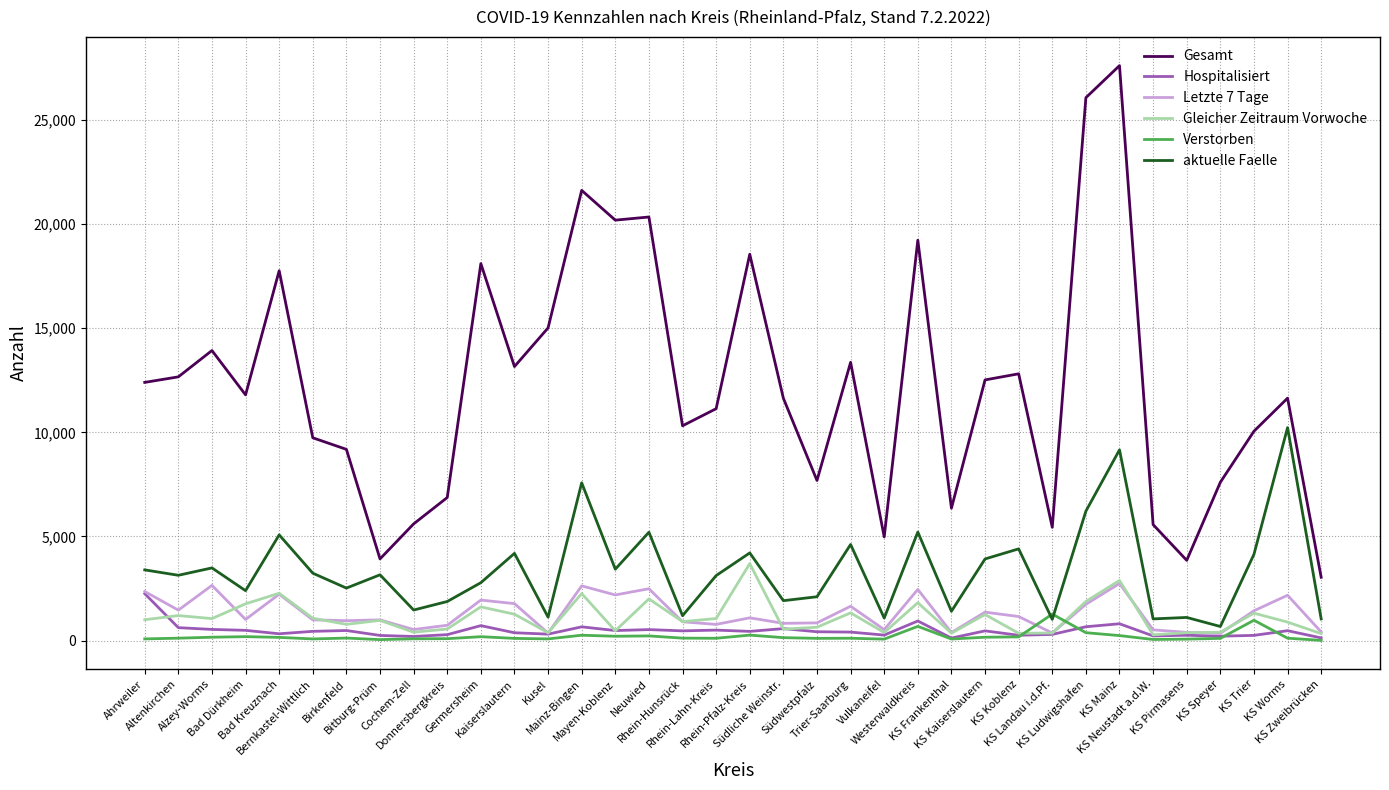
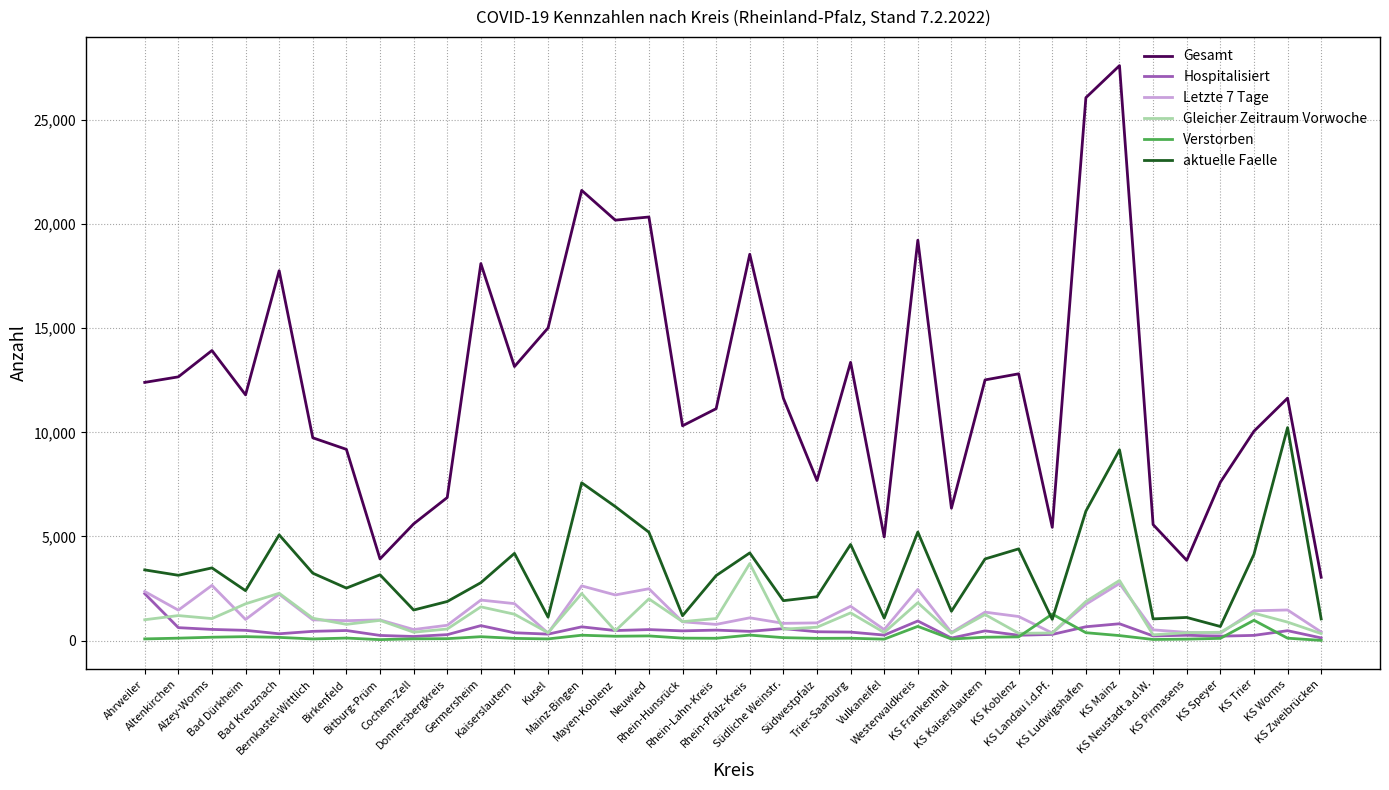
  {
    "Gesamt": {
      "Ahrweiler": "12,400",
      "Altenkirchen": "12,700",
      "Alzey-Worms": "13,900",
      "Bad Dürkheim": "11,800",
      "Bad Kreuznach": "17,800",
      "Bernkastel-Wittlich": "9,700",
      "Birkenfeld": "9,200",
      "Bitburg-Prüm": "3,900",
      "Cochem-Zell": "5,600",
      "Donnersbergkreis": "6,900",
      "Germersheim": "18,100",
      "Kaiserslautern": "13,200",
      "Kusel": "15,000",
      "Mainz-Bingen": "21,600",
      "Mayen-Koblenz": "20,200",
      "Neuwied": "20,300",
      "Rhein-Hunsrück": "10,300",
      "Rhein-Lahn-Kreis": "11,100",
      "Rhein-Pfalz-Kreis": "18,500",
      "Südliche Weinstr.": "11,600",
      "Südwestpfalz": "7,700",
      "Trier-Saarburg": "13,400",
      "Vulkaneifel": "5,000",
      "Westerwaldkreis": "19,200",
      "KS Frankenthal": "6,400",
      "KS Kaiserslautern": "12,500",
      "KS Koblenz": "12,800",
      "KS Landau i.d.Pf.": "5,400",
      "KS Ludwigshafen": "26,100",
      "KS Mainz": "27,600",
      "KS Neustadt a.d.W.": "5,600",
      "KS Pirmasens": "3,900",
      "KS Speyer": "7,600",
      "KS Trier": "10,100",
      "KS Worms": "11,600",
      "KS Zweibrücken": "3,000"
    },
    "Hospitalisiert": {
      "Altenkirchen": "600",
      "Alzey-Worms": "500",
      "Bad Dürkheim": "500",
      "Bad Kreuznach": "300",
      "Bernkastel-Wittlich": "400",
      "Birkenfeld": "500",
      "Bitburg-Prüm": "200",
      "Donnersbergkreis": "300",
      "Germersheim": "700",
      "Kaiserslautern": "400",
      "Mainz-Bingen": "700",
      "Neuwied": "500",
      "Rhein-Hunsrück": "500",
      "Rhein-Lahn-Kreis": "500",
      "Rhein-Pfalz-Kreis": "400",
      "Südwestpfalz": "400",
      "Trier-Saarburg": "400",
      "Vulkaneifel": "300",
      "Westerwaldkreis": "900",
      "KS Kaiserslautern": "500",
      "KS Ludwigshafen": "700",
      "KS Mainz": "800",
      "KS Pirmasens": "300",
      "KS Trier": "300",
      "KS Worms": "500"
    },
    "Letzte 7 Tage": {
      "Altenkirchen": "1,500",
      "Alzey-Worms": "2,700",
      "Bad Dürkheim": "1,000",
      "Birkenfeld": "1,000",
      "Cochem-Zell": "500",
      "Donnersbergkreis": "700",
      "Germersheim": "1,900",
      "Kaiserslautern": "1,800",
      "Mainz-Bingen": "2,600",
      "Mayen-Koblenz": "2,200",
      "Neuwied": "2,500",
      "Rhein-Lahn-Kreis": "800",
      "Rhein-Pfalz-Kreis": "1,100",
      "Südliche Weinstr.": "800",
      "Südwestpfalz": "900",
      "Trier-Saarburg": "1,600",
      "Vulkaneifel": "500",
      "Westerwaldkreis": "2,500",
      "KS Koblenz": "1,200",
      "KS Ludwigshafen": "1,700",
      "KS Mainz": "2,700",
      "KS Neustadt a.d.W.": "500",
-     "KS Worms": "2,200"
+     "KS Worms": "1,500"
    },
    "Gleicher Zeitraum Vorwoche": {
      "Ahrweiler": "1,000",
      "Altenkirchen": "1,200",
      "Alzey-Worms": "1,100",
      "Bad Dürkheim": "1,800",
      "Birkenfeld": "800",
      "Cochem-Zell": "400",
      "Donnersbergkreis": "600",
      "Germersheim": "1,600",
      "Kaiserslautern": "1,300",
      "Mainz-Bingen": "2,300",
      "Neuwied": "2,000",
      "Rhein-Lahn-Kreis": "1,100",
      "Rhein-Pfalz-Kreis": "3,700",
      "Südwestpfalz": "600",
      "Trier-Saarburg": "1,300",
      "Vulkaneifel": "400",
      "Westerwaldkreis": "1,800",
      "KS Ludwigshafen": "1,900",
      "KS Mainz": "2,900",
      "KS Worms": "900"
    },
    "Verstorben": {
      "Ahrweiler": "100",
      "Altenkirchen": "100",
      "Alzey-Worms": "200",
      "Bad Dürkheim": "200",
      "Bad Kreuznach": "200",
      "Bernkastel-Wittlich": "100",
      "Birkenfeld": "100",
      "Bitburg-Prüm": "0",
      "Donnersbergkreis": "100",
      "Germersheim": "200",
      "Kaiserslautern": "100",
      "Kusel": "100",
      "Mainz-Bingen": "300",
      "Mayen-Koblenz": "200",
      "Neuwied": "200",
      "Rhein-Hunsrück": "100",
      "Rhein-Lahn-Kreis": "100",
      "Rhein-Pfalz-Kreis": "300",
      "Südliche Weinstr.": "100",
      "Südwestpfalz": "100",
      "Trier-Saarburg": "100",
      "Vulkaneifel": "100",
      "Westerwaldkreis": "700",
      "KS Kaiserslautern": "200",
      "KS Landau i.d.Pf.": "1,300",
      "KS Ludwigshafen": "400",
      "KS Mainz": "200",
      "KS Neustadt a.d.W.": "100",
      "KS Pirmasens": "100",
      "KS Trier": "1,000",
      "KS Worms": "100"
    },
    "aktuelle Faelle": {
      "Ahrweiler": "3,400",
      "Altenkirchen": "3,100",
      "Alzey-Worms": "3,500",
      "Bad Dürkheim": "2,400",
      "Bad Kreuznach": "5,100",
      "Bernkastel-Wittlich": "3,200",
      "Birkenfeld": "2,500",
      "Bitburg-Prüm": "3,200",
      "Cochem-Zell": "1,500",
      "Donnersbergkreis": "1,900",
      "Germersheim": "2,800",
      "Kaiserslautern": "4,200",
      "Kusel": "1,100",
      "Mainz-Bingen": "7,600",
-     "Mayen-Koblenz": "3,400",
+     "Mayen-Koblenz": "6,400",
      "Neuwied": "5,200",
      "Rhein-Hunsrück": "1,200",
      "Rhein-Lahn-Kreis": "3,100",
      "Rhein-Pfalz-Kreis": "4,200",
      "Südliche Weinstr.": "1,900",
      "Südwestpfalz": "2,100",
      "Trier-Saarburg": "4,600",
      "Vulkaneifel": "1,100",
      "Westerwaldkreis": "5,200",
      "KS Frankenthal": "1,400",
      "KS Kaiserslautern": "3,900",
      "KS Koblenz": "4,400",
      "KS Landau i.d.Pf.": "1,000",
      "KS Ludwigshafen": "6,200",
      "KS Mainz": "9,200",
      "KS Neustadt a.d.W.": "1,000",
      "KS Pirmasens": "1,100",
      "KS Speyer": "700",
      "KS Trier": "4,100",
      "KS Worms": "10,200",
      "KS Zweibrücken": "1,000"
    }
  }
